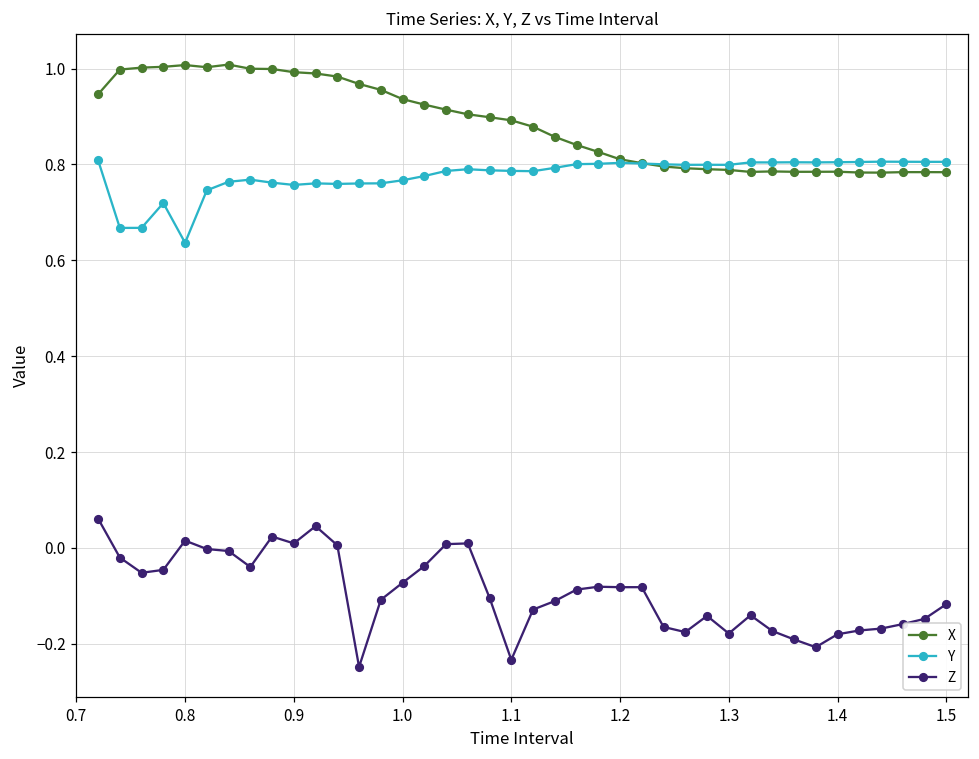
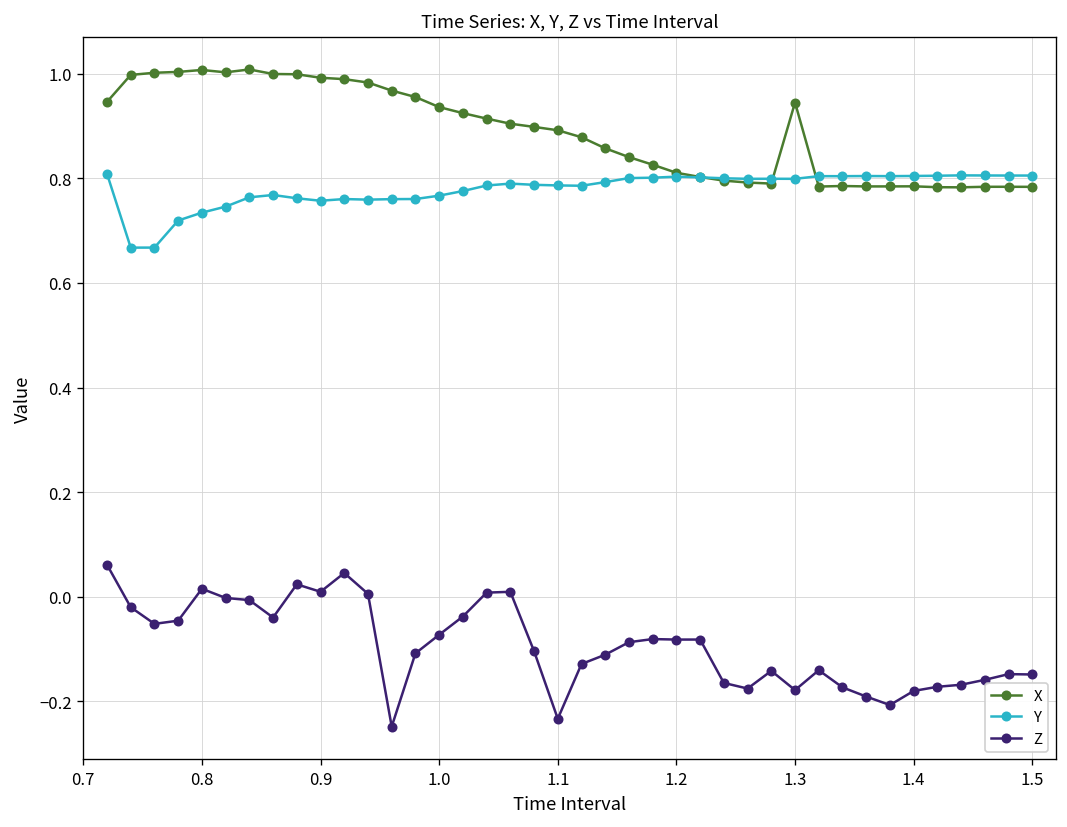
  {
    "X": {
      "0.8": 1.01,
      "0.9": 0.99,
      "1.0": 0.94,
      "1.1": 0.89,
      "1.2": 0.81,
-     "1.3": 0.79,
+     "1.3": 0.94,
      "1.4": 0.78,
      "1.5": 0.78
    },
    "Y": {
-     "0.8": 0.64,
+     "0.8": 0.73,
      "0.9": 0.76,
      "1.0": 0.77,
      "1.1": 0.79,
      "1.2": 0.80,
      "1.3": 0.80,
      "1.4": 0.80,
      "1.5": 0.81
    },
    "Z": {
      "0.8": 0.02,
      "0.9": 0.01,
      "1.0": -0.07,
      "1.1": -0.23,
      "1.2": -0.08,
      "1.3": -0.18,
      "1.4": -0.18,
-     "1.5": -0.12
+     "1.5": -0.15
    }
  }
